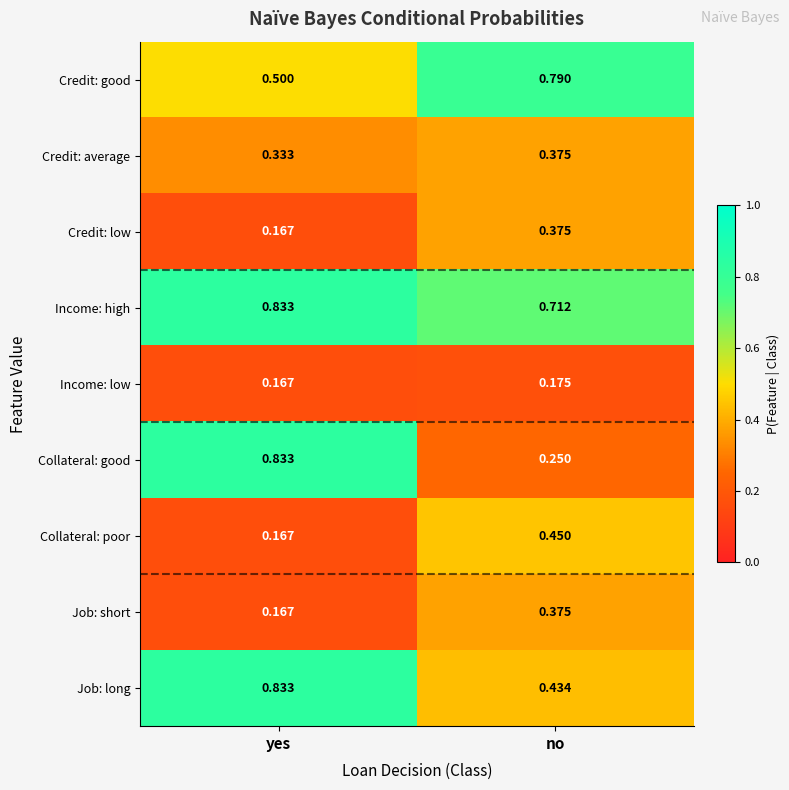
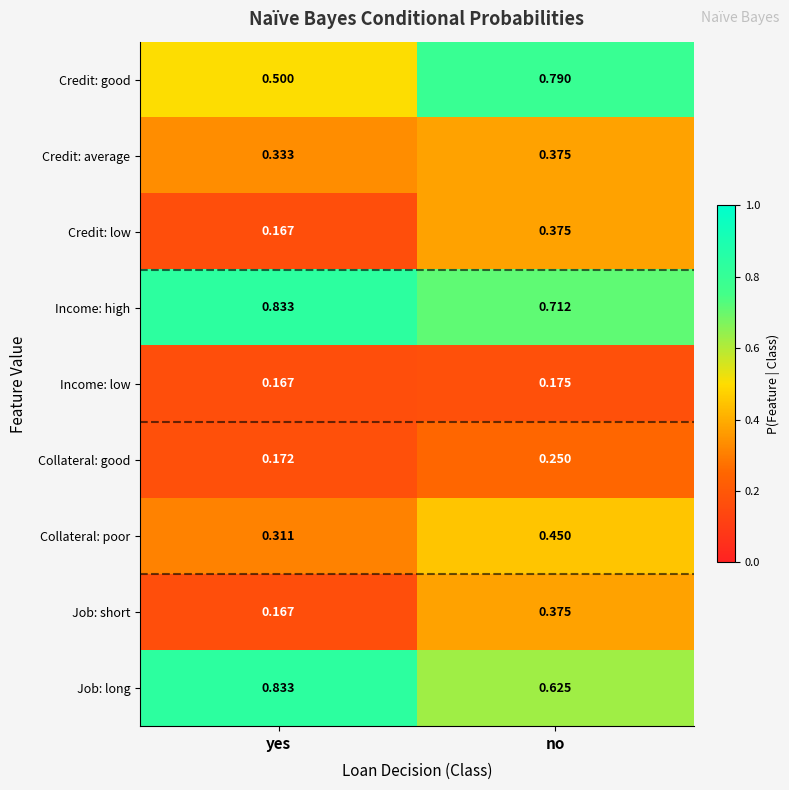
  {
    "Credit: good": {
      "yes": 0.500,
      "no": 0.790
    },
    "Credit: average": {
      "yes": 0.333,
      "no": 0.375
    },
    "Credit: low": {
      "yes": 0.167,
      "no": 0.375
    },
    "Income: high": {
      "yes": 0.833,
      "no": 0.712
    },
    "Income: low": {
      "yes": 0.167,
      "no": 0.175
    },
    "Collateral: good": {
-     "yes": 0.833,
+     "yes": 0.172,
      "no": 0.250
    },
    "Collateral: poor": {
-     "yes": 0.167,
+     "yes": 0.311,
      "no": 0.450
    },
    "Job: short": {
      "yes": 0.167,
      "no": 0.375
    },
    "Job: long": {
      "yes": 0.833,
-     "no": 0.434
+     "no": 0.625
    }
  }
